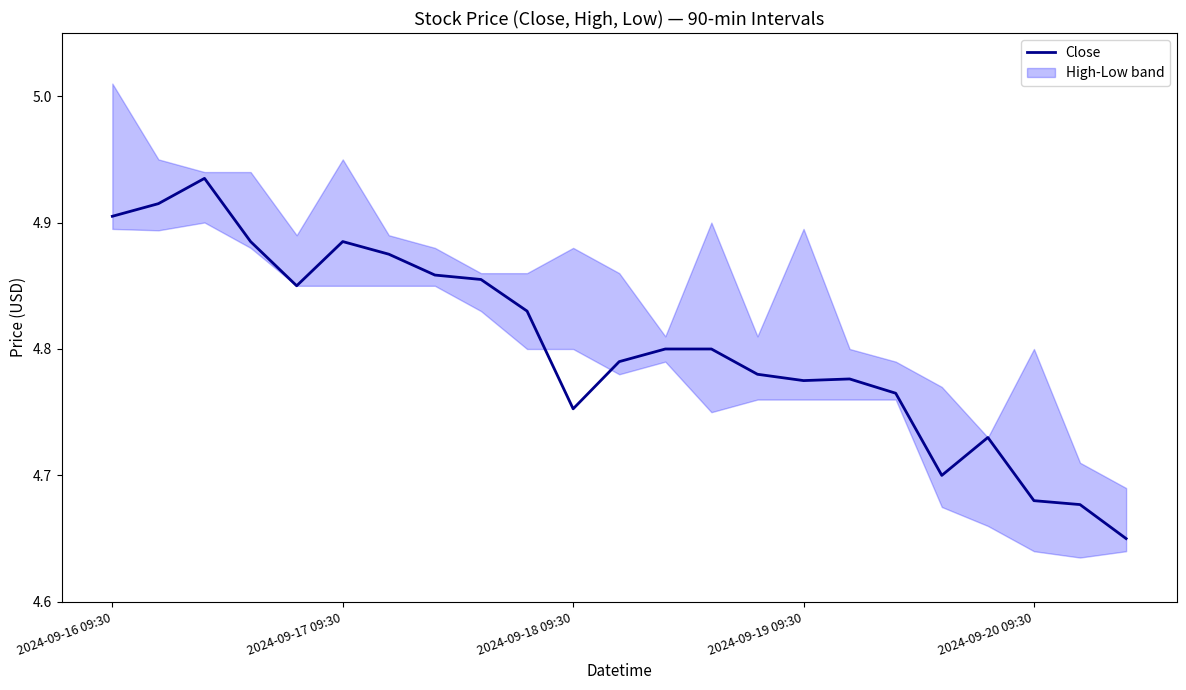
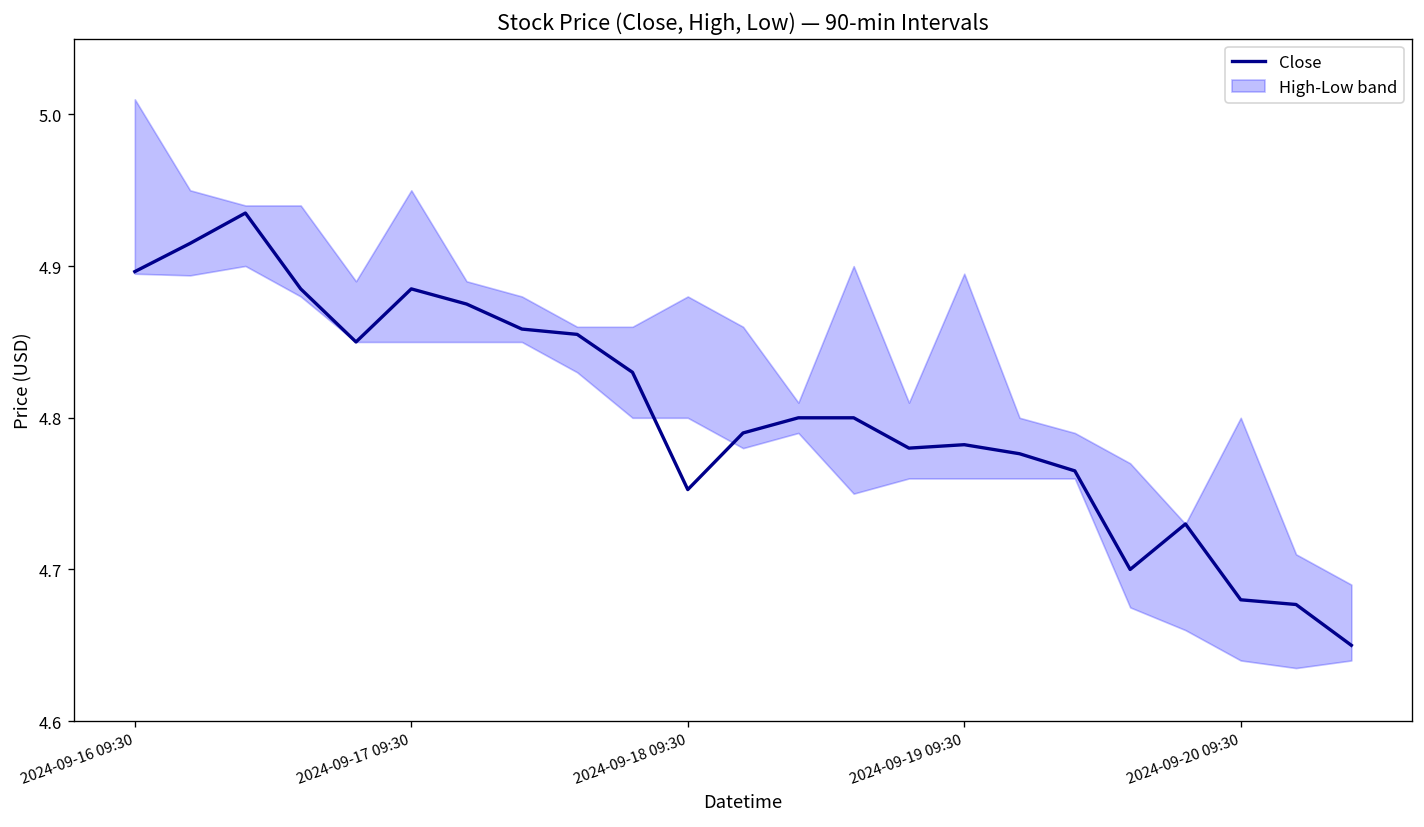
  {
    "Close": {
-     "2024-09-16 09:30": 4.905,
+     "2024-09-16 09:30": 4.896,
      "2024-09-17 09:30": 4.885,
      "2024-09-18 09:30": 4.753,
-     "2024-09-19 09:30": 4.775,
+     "2024-09-19 09:30": 4.782,
      "2024-09-20 09:30": 4.680
    }
  }
